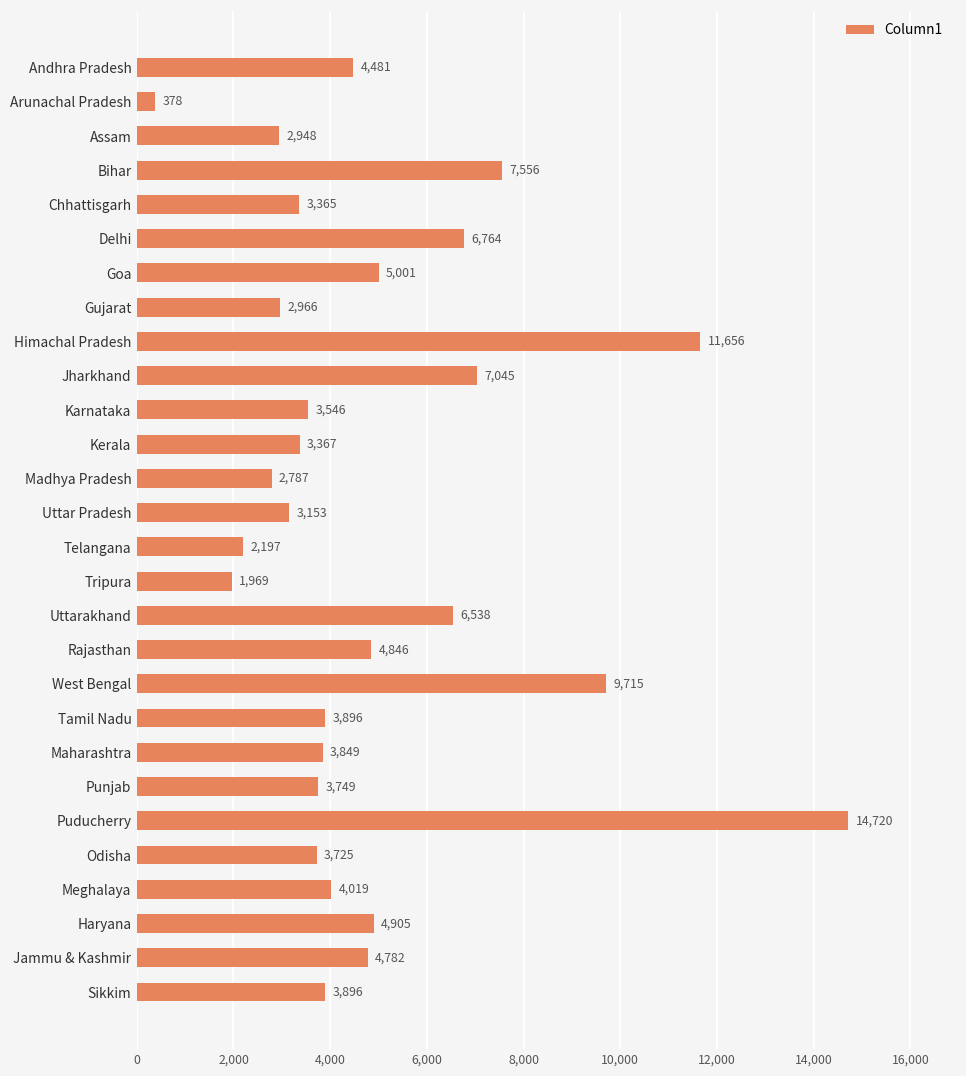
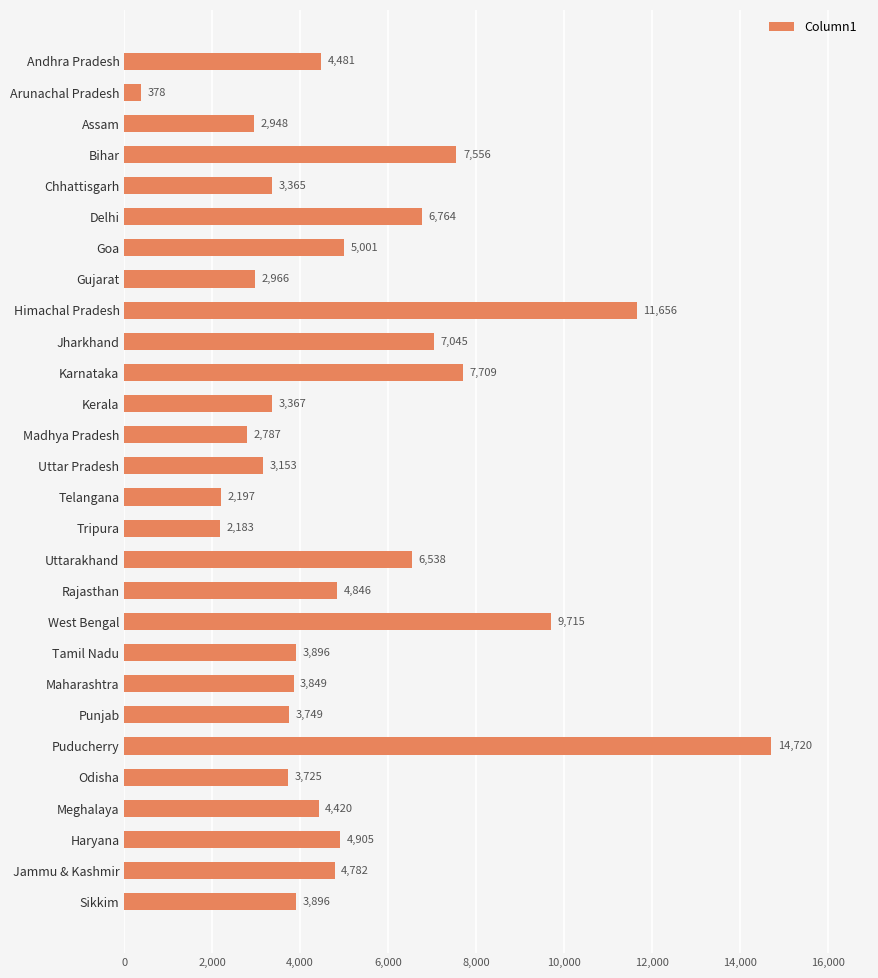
  {
    "Andhra Pradesh": "4,481",
    "Arunachal Pradesh": "378",
    "Assam": "2,948",
    "Bihar": "7,556",
    "Chhattisgarh": "3,365",
    "Delhi": "6,764",
    "Goa": "5,001",
    "Gujarat": "2,966",
    "Himachal Pradesh": "11,656",
    "Jharkhand": "7,045",
-   "Karnataka": "3,546",
+   "Karnataka": "7,709",
    "Kerala": "3,367",
    "Madhya Pradesh": "2,787",
    "Uttar Pradesh": "3,153",
    "Telangana": "2,197",
-   "Tripura": "1,969",
+   "Tripura": "2,183",
    "Uttarakhand": "6,538",
    "Rajasthan": "4,846",
    "West Bengal": "9,715",
    "Tamil Nadu": "3,896",
    "Maharashtra": "3,849",
    "Punjab": "3,749",
    "Puducherry": "14,720",
    "Odisha": "3,725",
-   "Meghalaya": "4,019",
+   "Meghalaya": "4,420",
    "Haryana": "4,905",
    "Jammu & Kashmir": "4,782",
    "Sikkim": "3,896"
  }
